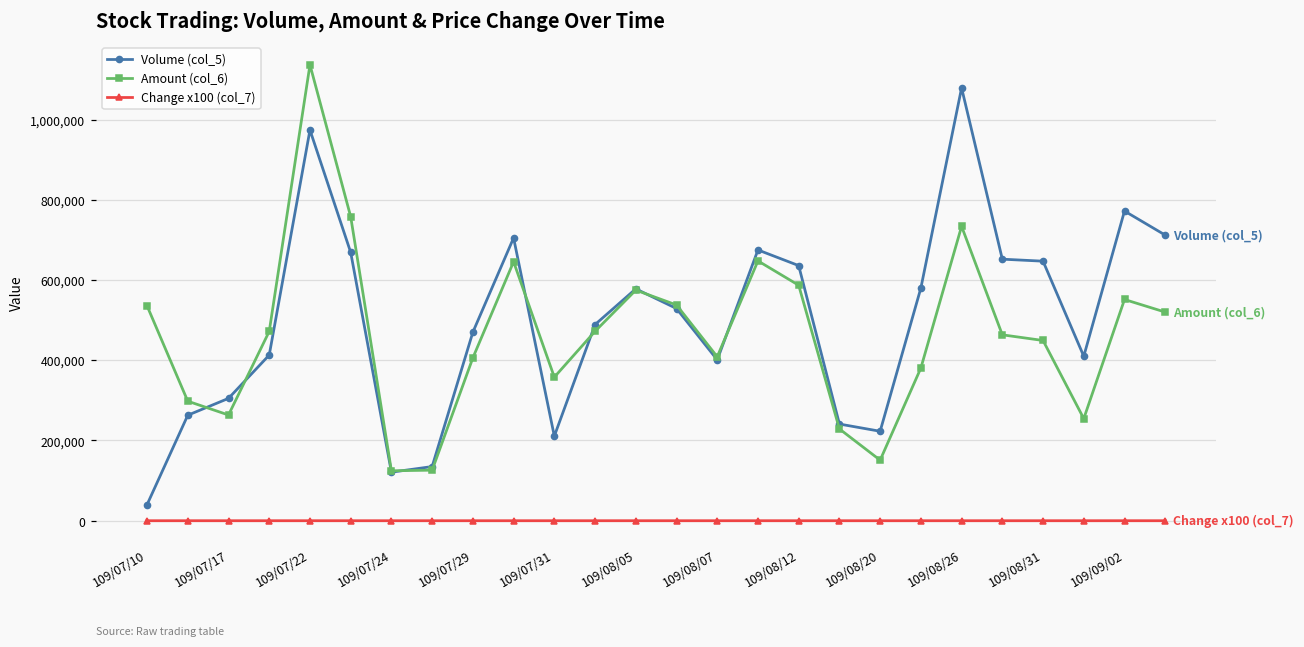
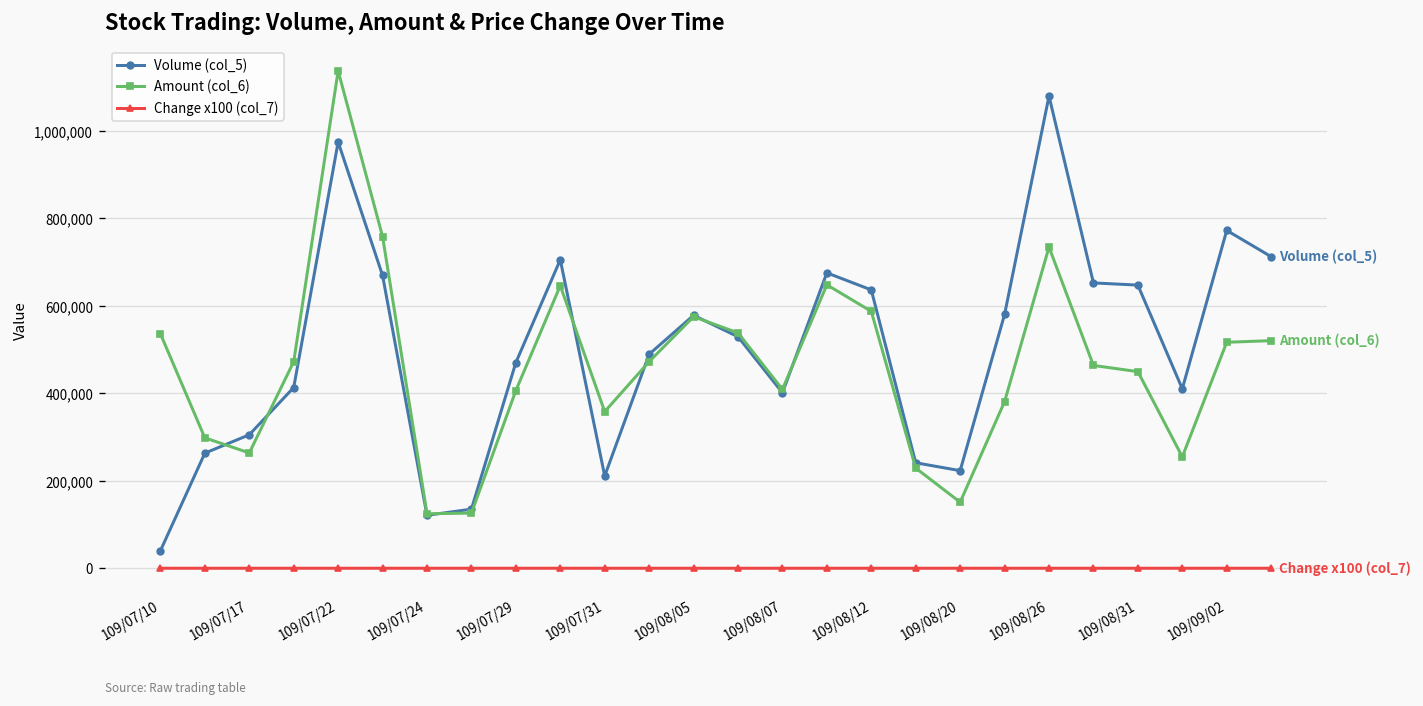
  {
    "Volume (col_5)": {
      "109/07/10": "40,000",
      "109/07/17": "310,000",
      "109/07/22": "970,000",
      "109/07/29": "470,000",
      "109/07/31": "210,000",
      "109/08/07": "400,000",
      "109/08/12": "640,000",
      "109/08/20": "220,000",
      "109/08/26": "1,080,000",
      "109/08/31": "650,000",
      "109/09/02": "770,000"
    },
    "Amount (col_6)": {
      "109/07/10": "540,000",
      "109/07/17": "260,000",
      "109/07/22": "1,140,000",
      "109/07/29": "410,000",
      "109/07/31": "360,000",
      "109/08/07": "410,000",
      "109/08/12": "590,000",
      "109/08/20": "150,000",
      "109/08/26": "730,000",
      "109/08/31": "450,000",
-     "109/09/02": "550,000"
+     "109/09/02": "520,000"
    },
    "Change x100 (col_7)": {
      "109/07/10": "0",
      "109/07/17": "0",
      "109/07/22": "0",
      "109/07/24": "0",
      "109/07/29": "0",
      "109/07/31": "0",
      "109/08/05": "0",
      "109/08/07": "0",
      "109/08/12": "0",
      "109/08/20": "0",
      "109/08/26": "0",
      "109/08/31": "0",
      "109/09/02": "0"
    }
  }
